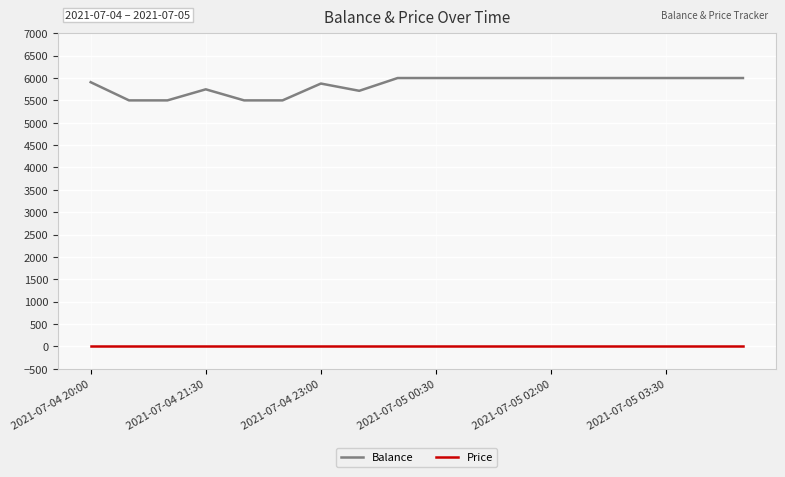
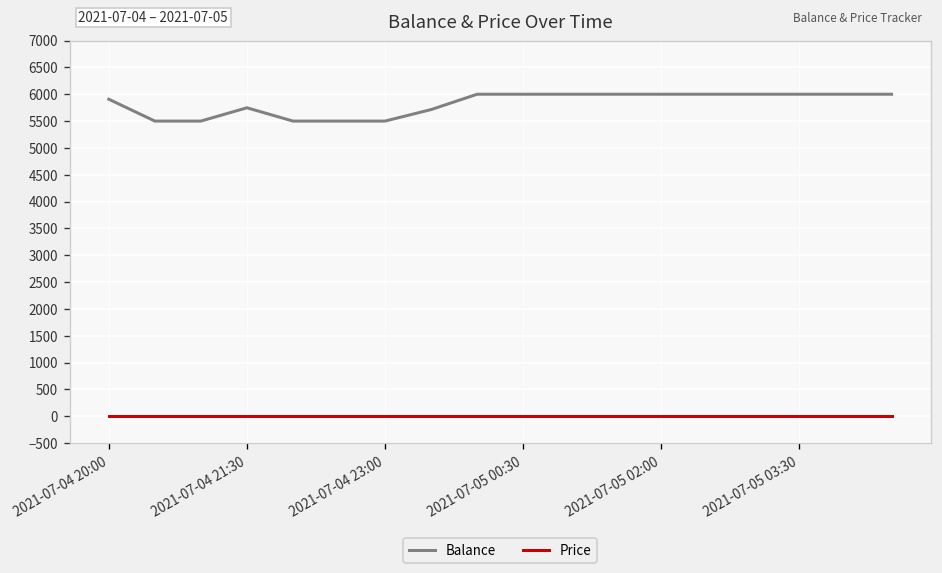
  {
    "Balance": {
      "2021-07-04 20:00": 5900,
      "2021-07-04 21:30": 5700,
-     "2021-07-04 23:00": 5900,
+     "2021-07-04 23:00": 5500,
      "2021-07-05 00:30": 6000,
      "2021-07-05 02:00": 6000,
      "2021-07-05 03:30": 6000
    },
    "Price": {
      "2021-07-04 20:00": 0,
      "2021-07-04 21:30": 0,
      "2021-07-04 23:00": 0,
      "2021-07-05 00:30": 0,
      "2021-07-05 02:00": 0,
      "2021-07-05 03:30": 0
    }
  }
